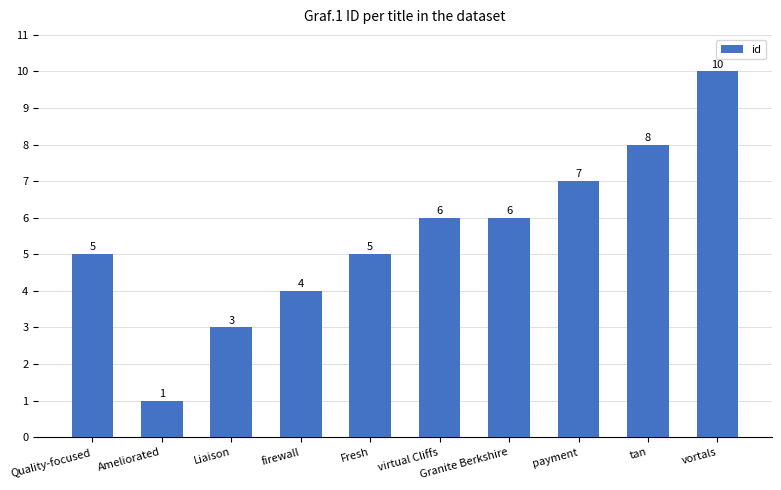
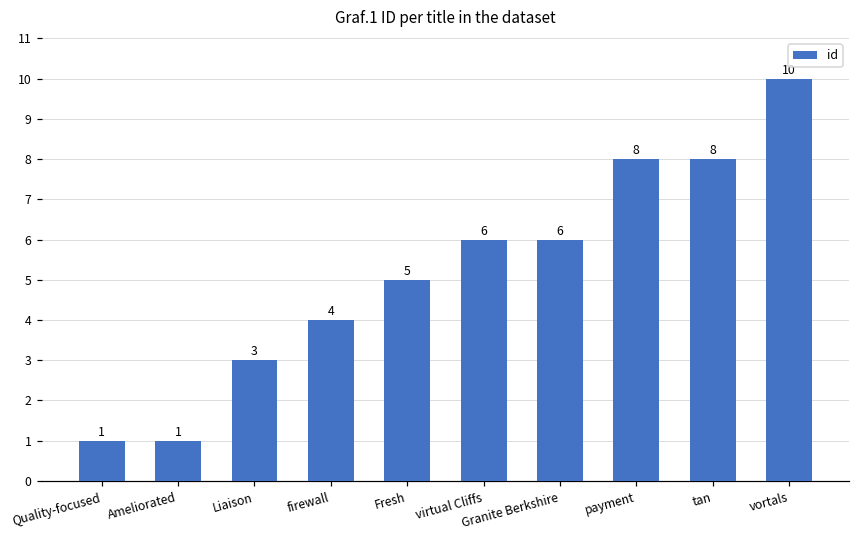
  {
-   "Quality-focused": 5,
+   "Quality-focused": 1,
    "Ameliorated": 1,
    "Liaison": 3,
    "firewall": 4,
    "Fresh": 5,
    "virtual Cliffs": 6,
    "Granite Berkshire": 6,
-   "payment": 7,
+   "payment": 8,
    "tan": 8,
    "vortals": 10
  }
